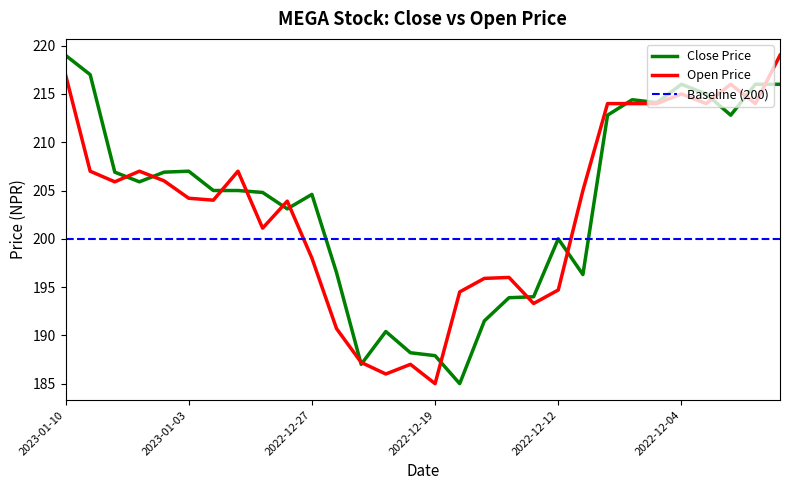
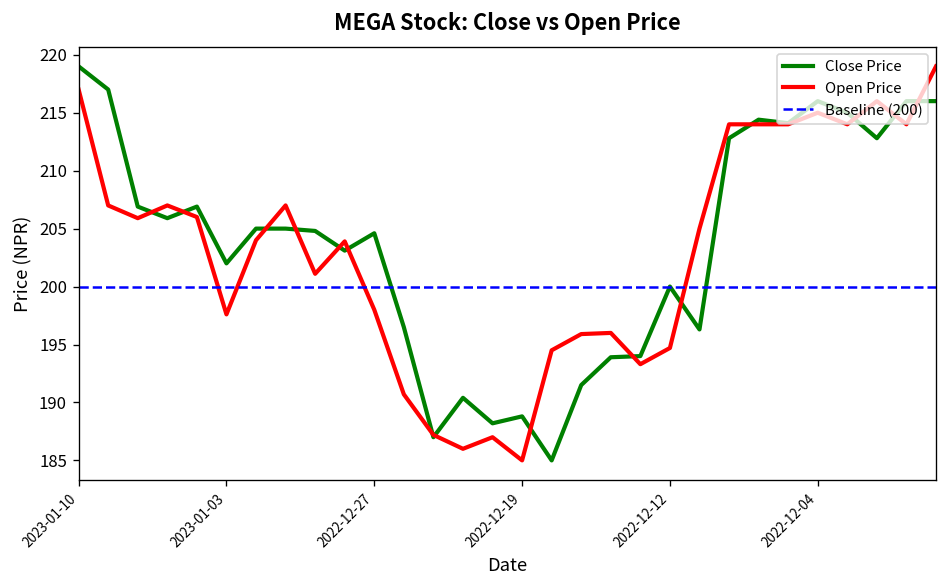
  {
    "Close Price": {
      "2023-01-10": 219,
-     "2023-01-03": 207,
+     "2023-01-03": 202,
      "2022-12-27": 205,
-     "2022-12-19": 188,
+     "2022-12-19": 189,
      "2022-12-12": 200
    },
    "Open Price": {
      "2023-01-10": 217,
-     "2023-01-03": 204,
+     "2023-01-03": 198,
      "2022-12-27": 198,
      "2022-12-19": 185,
      "2022-12-12": 195
    }
  }
